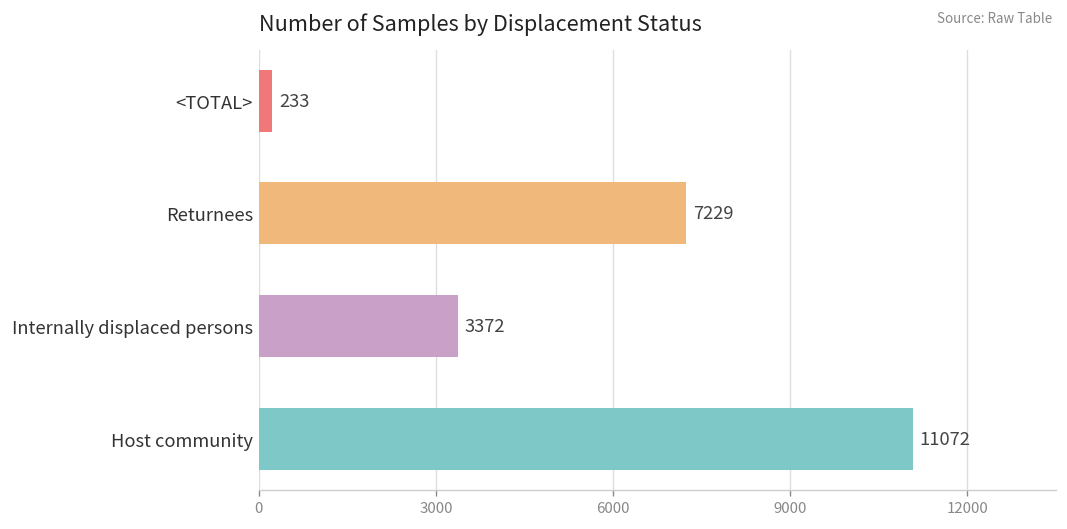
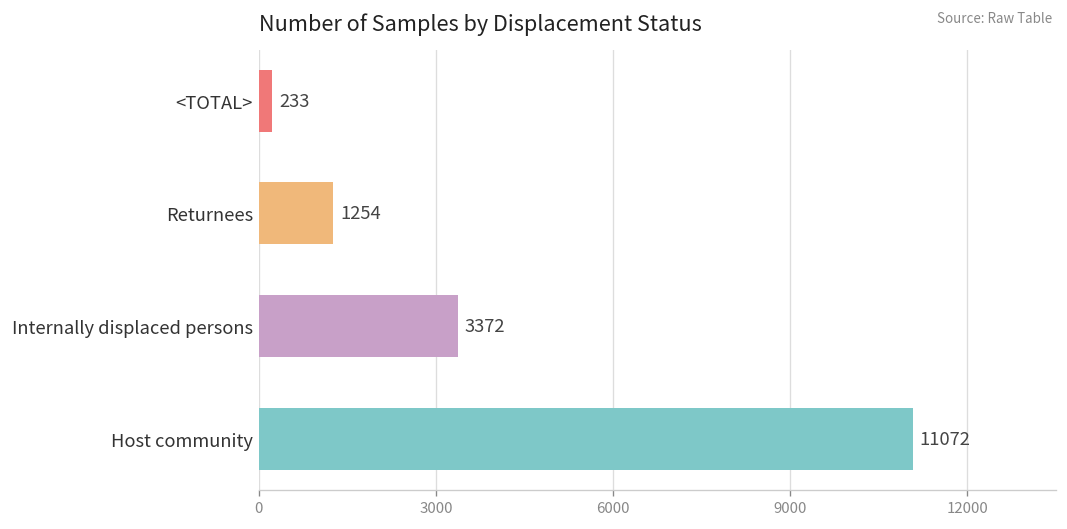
  {
    "<TOTAL>": 233,
-   "Returnees": 7229,
+   "Returnees": 1254,
    "Internally displaced persons": 3372,
    "Host community": 11072
  }
